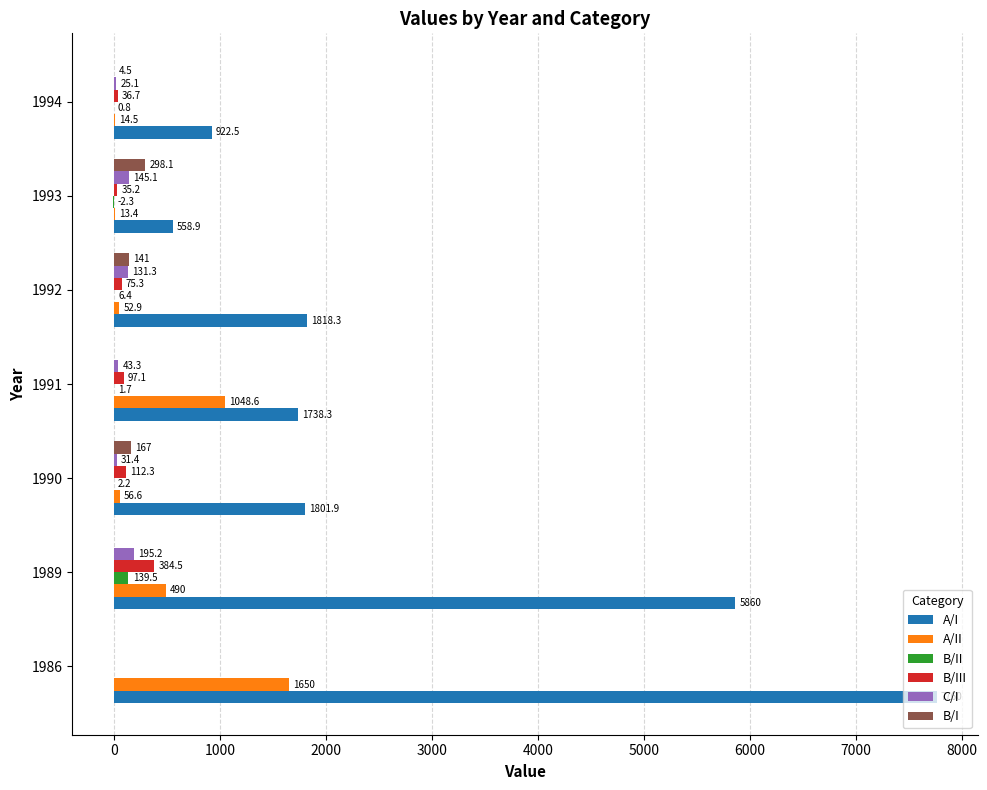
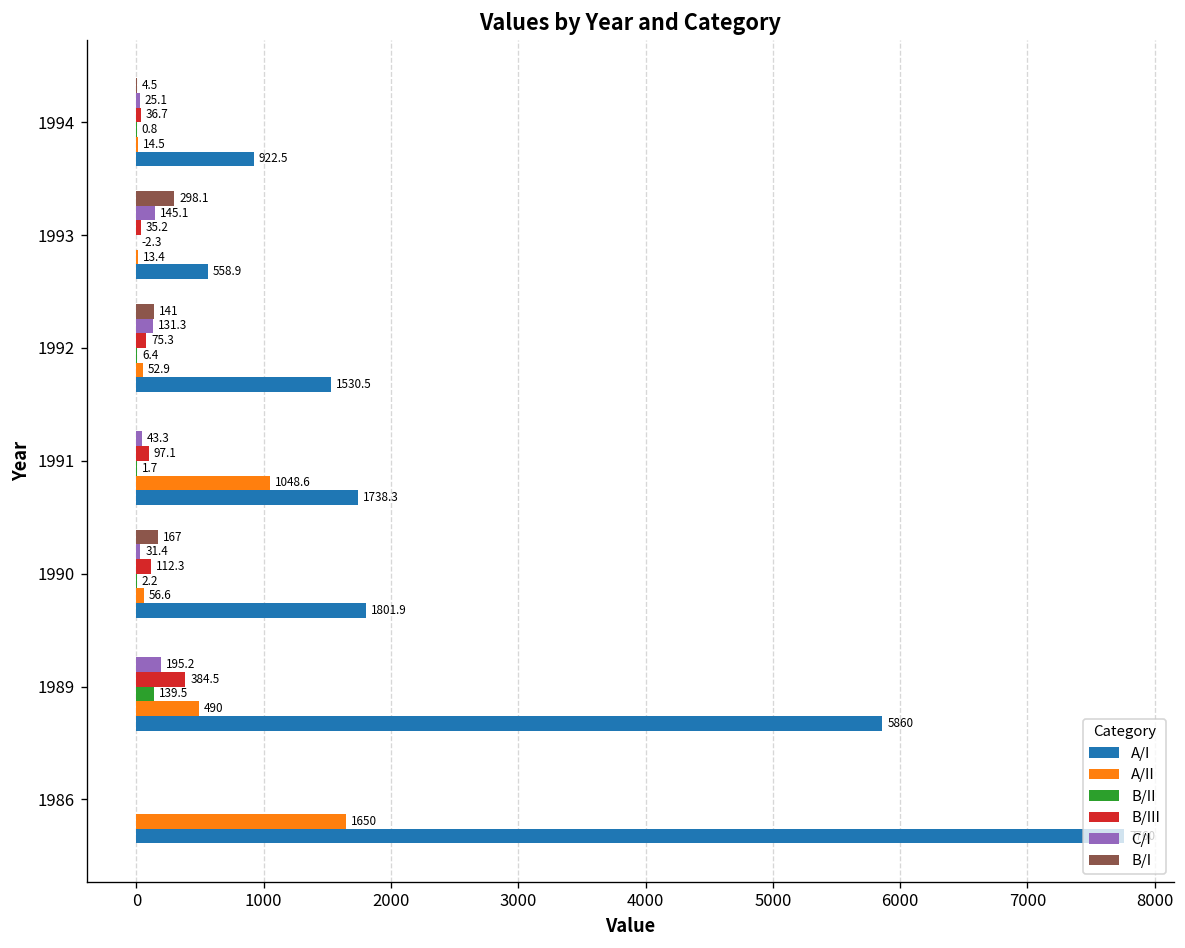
  {
    "A/I": {
      "1994": 922.5,
      "1993": 558.9,
-     "1992": 1818.3,
+     "1992": 1530.5,
      "1991": 1738.3,
      "1990": 1801.9,
      "1989": 5860
    },
    "A/II": {
      "1994": 14.5,
      "1993": 13.4,
      "1992": 52.9,
      "1991": 1048.6,
      "1990": 56.6,
      "1989": 490,
      "1986": 1650
    },
    "B/II": {
      "1994": 0.8,
      "1993": -2.3,
      "1992": 6.4,
      "1991": 1.7,
      "1990": 2.2,
      "1989": 139.5
    },
    "B/III": {
      "1994": 36.7,
      "1993": 35.2,
      "1992": 75.3,
      "1991": 97.1,
      "1990": 112.3,
      "1989": 384.5
    },
    "C/I": {
      "1994": 25.1,
      "1993": 145.1,
      "1992": 131.3,
      "1991": 43.3,
      "1990": 31.4,
      "1989": 195.2
    },
    "B/I": {
      "1994": 4.5,
      "1993": 298.1,
      "1992": 141,
      "1990": 167
    }
  }
